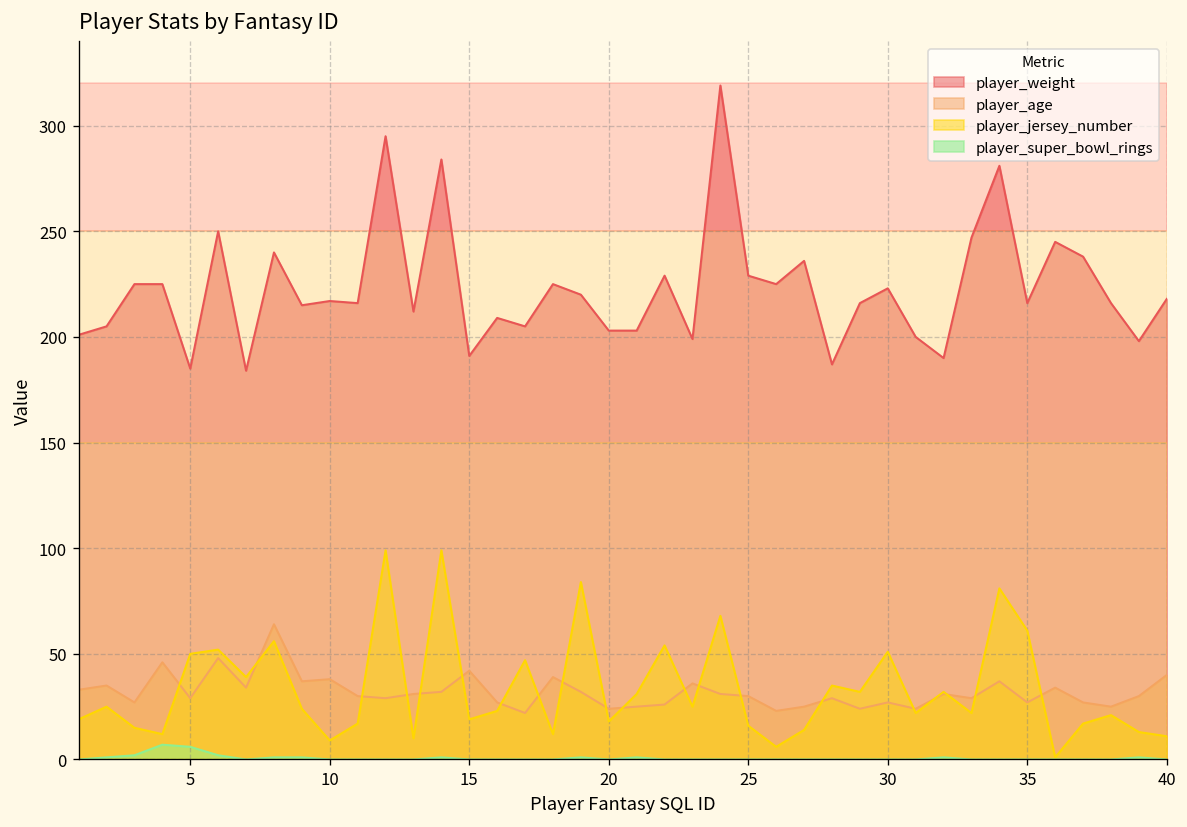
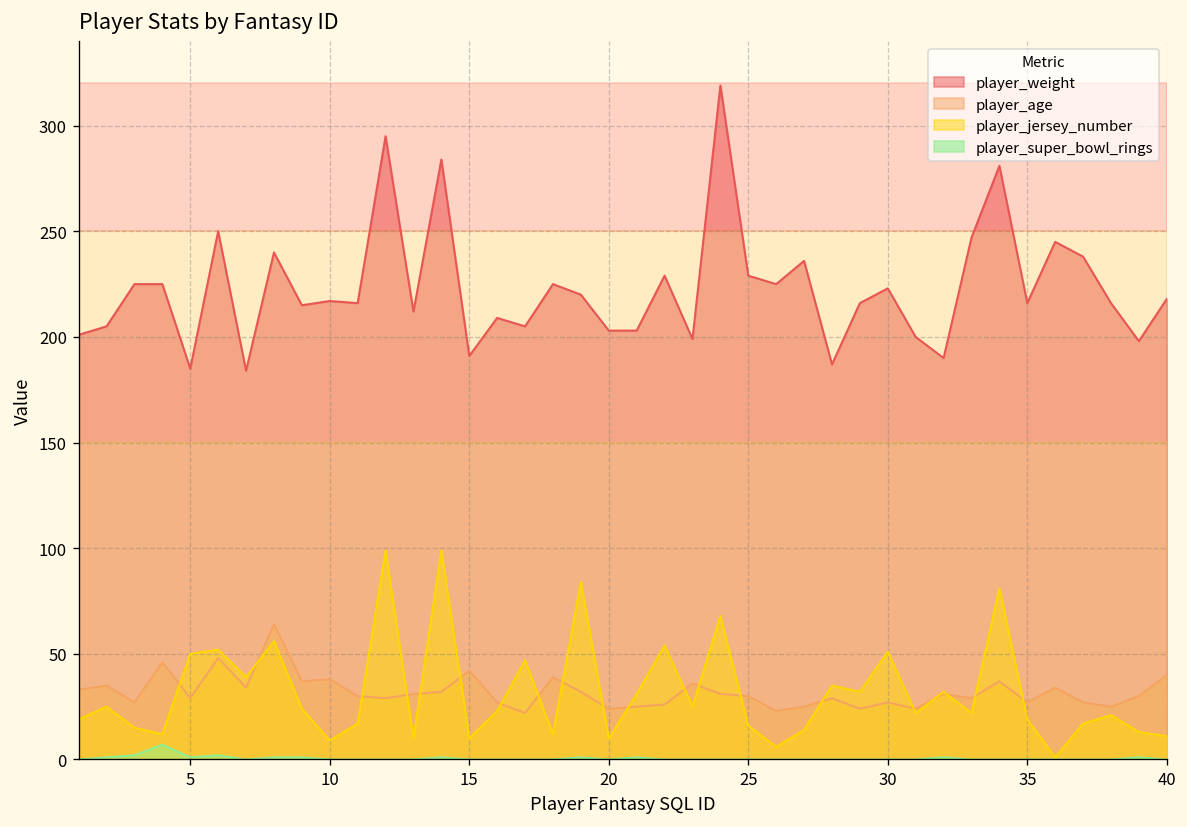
  {
    "player_jersey_number": {
      "5": 50,
      "10": 9,
-     "15": 19,
-     "20": 18,
+     "15": 10,
+     "20": 10,
      "25": 16,
      "30": 51,
-     "35": 61,
+     "35": 19,
      "40": 11
    },
    "player_super_bowl_rings": {
-     "5": 6,
+     "5": 1,
      "10": 0,
      "15": 0,
      "20": 0,
      "25": 0,
      "30": 0,
      "35": 0,
      "40": 0
    }
  }
